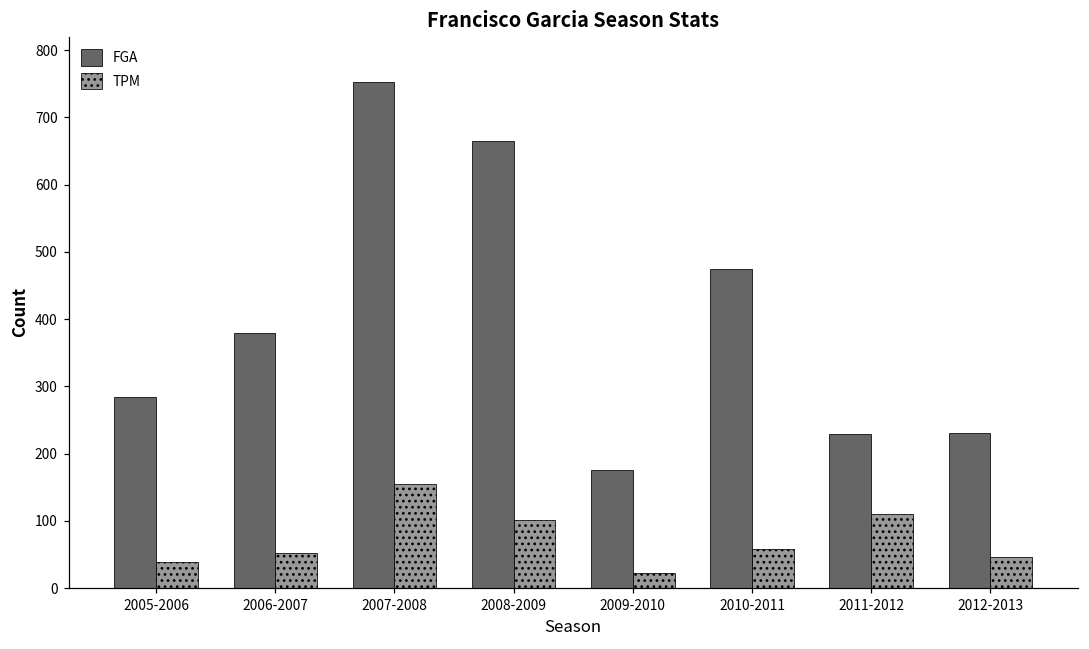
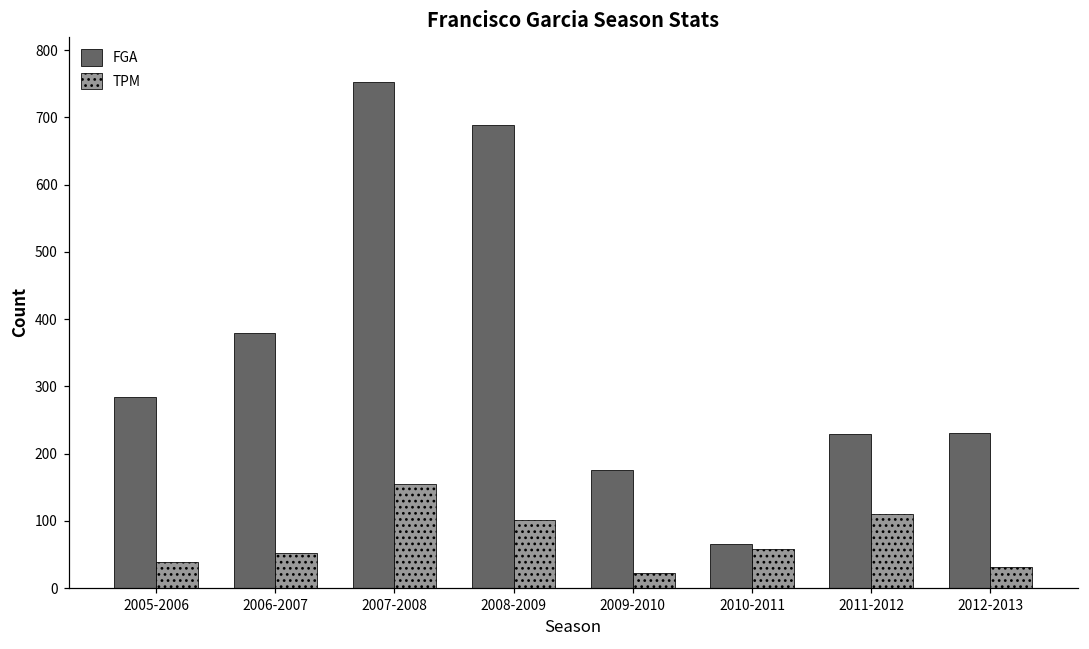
  {
    "FGA": {
      "2005-2006": 290,
      "2006-2007": 380,
      "2007-2008": 750,
-     "2008-2009": 670,
+     "2008-2009": 690,
      "2009-2010": 180,
-     "2010-2011": 480,
+     "2010-2011": 70,
      "2011-2012": 230,
      "2012-2013": 230
    },
    "TPM": {
      "2005-2006": 40,
      "2006-2007": 50,
      "2007-2008": 160,
      "2008-2009": 100,
      "2009-2010": 20,
      "2010-2011": 60,
      "2011-2012": 110,
-     "2012-2013": 50
+     "2012-2013": 30
    }
  }
